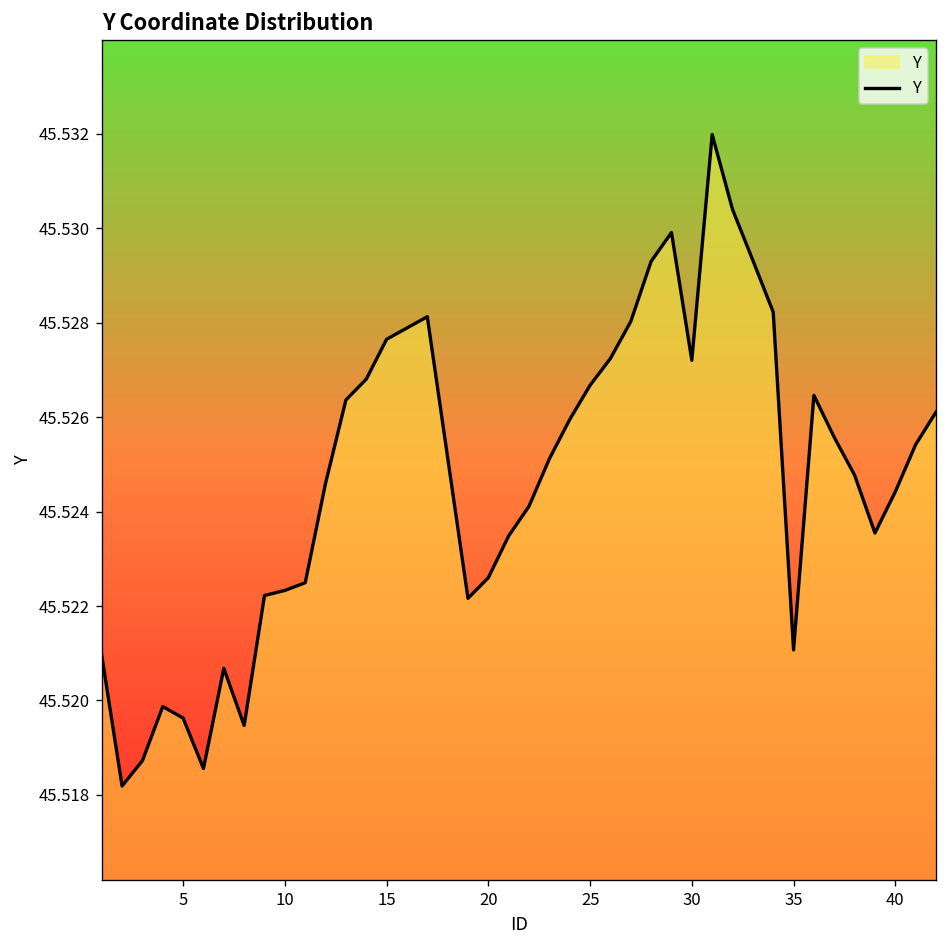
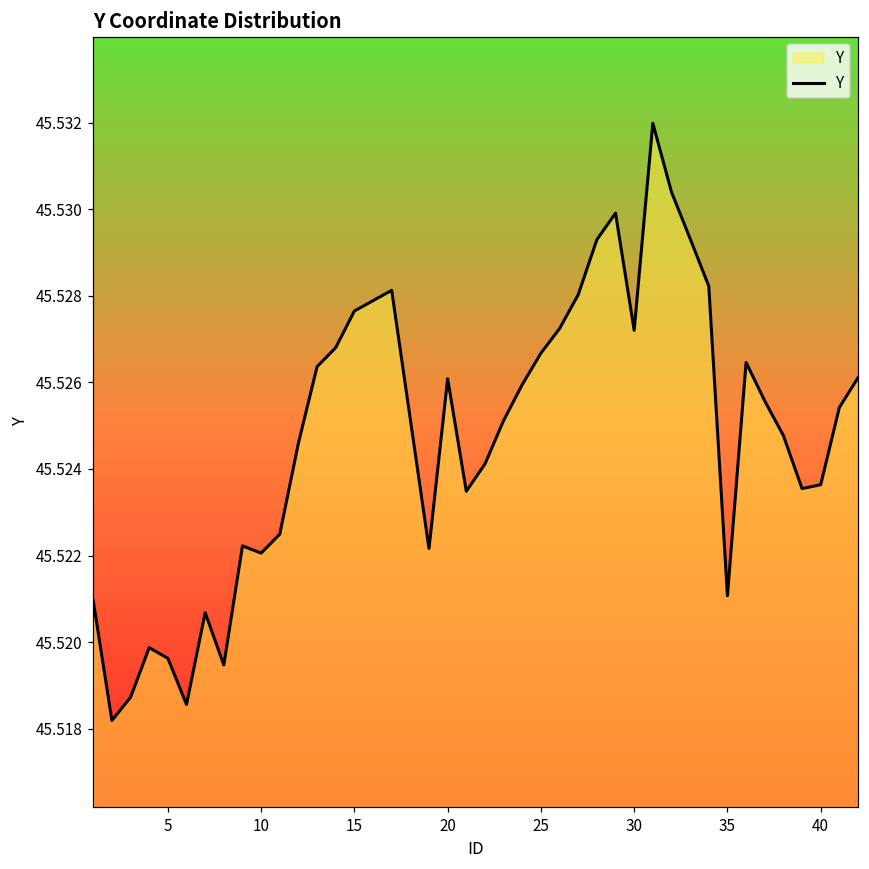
  {
    "5": 45.5196,
-   "10": 45.5223,
+   "10": 45.5221,
    "15": 45.5276,
-   "20": 45.5226,
+   "20": 45.5261,
    "25": 45.5267,
    "30": 45.5272,
    "35": 45.5211,
-   "40": 45.5244
+   "40": 45.5236
  }
